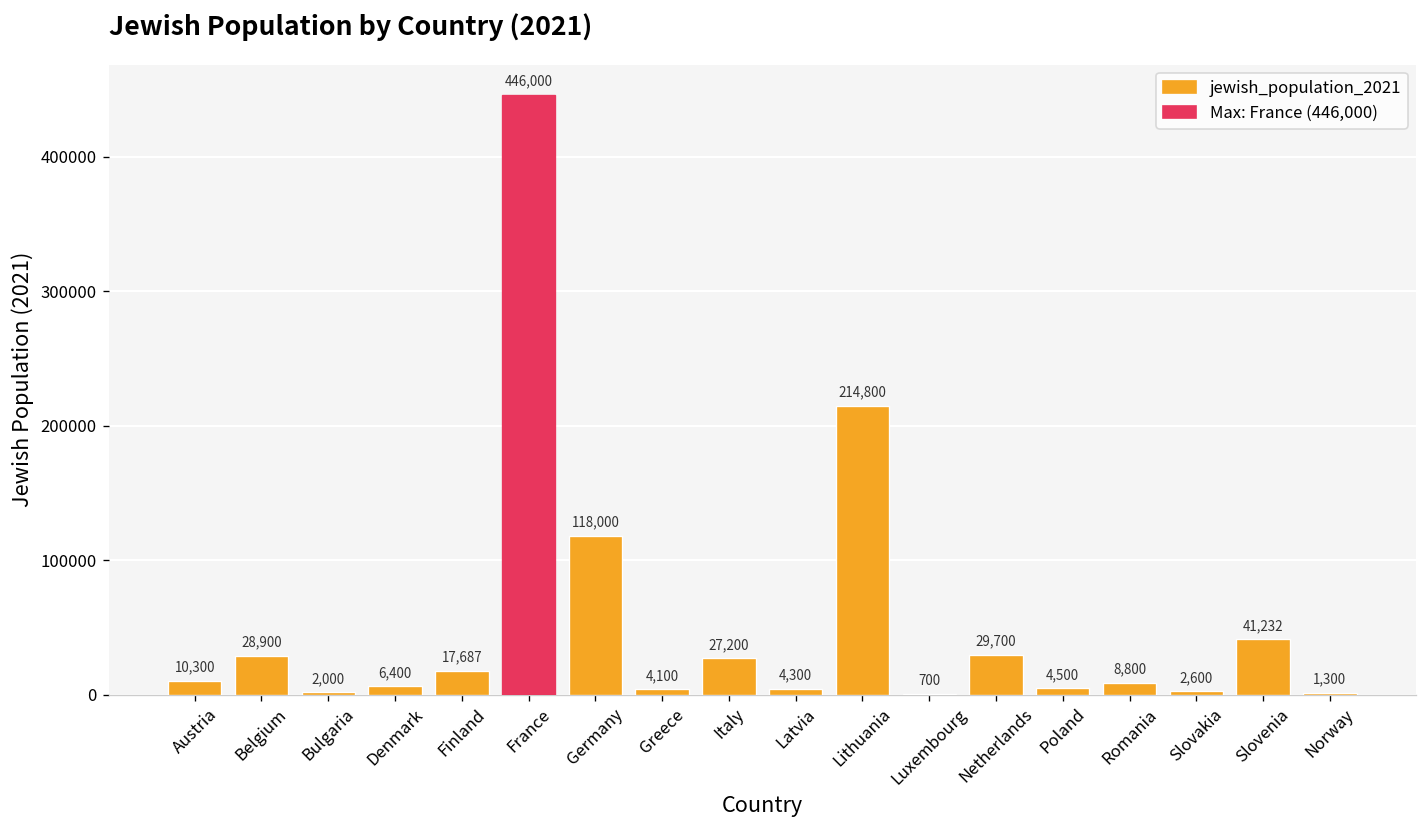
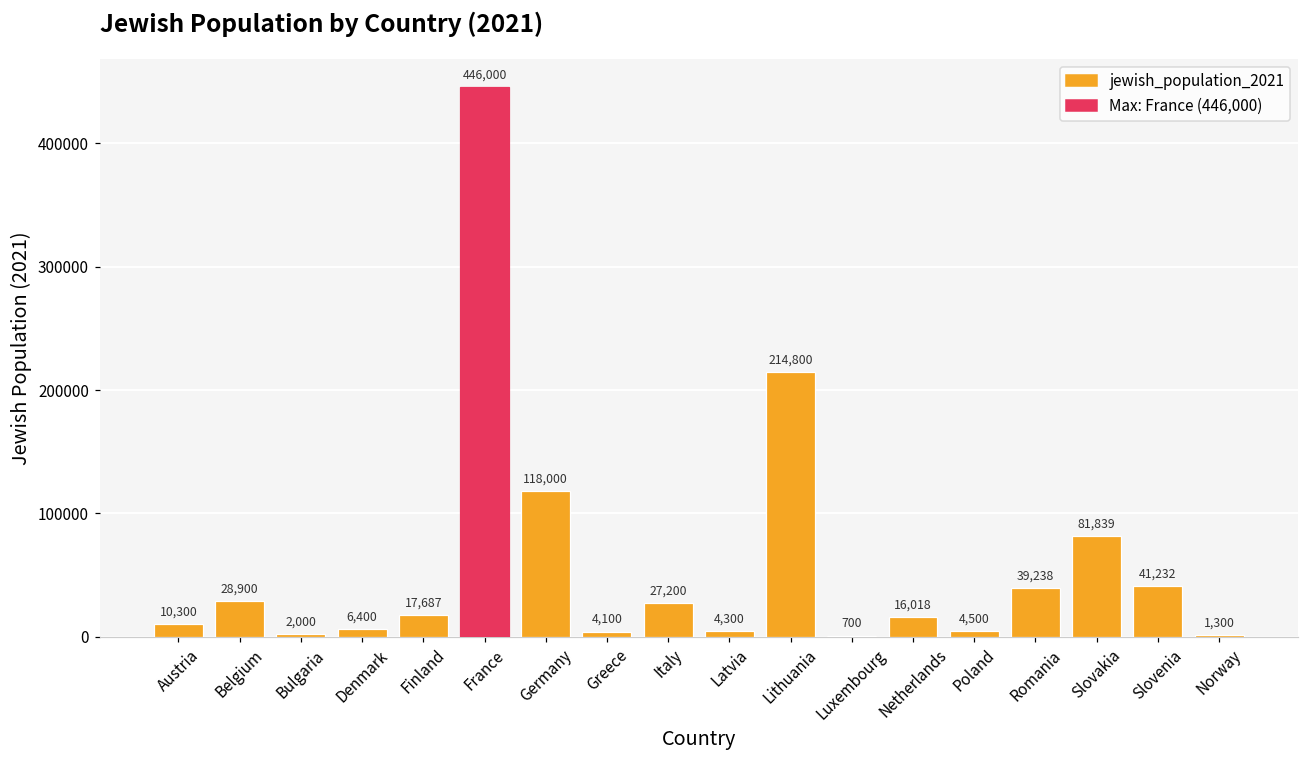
  {
    "Austria": "10,300",
    "Belgium": "28,900",
    "Bulgaria": "2,000",
    "Denmark": "6,400",
    "Finland": "17,687",
    "France": "446,000",
    "Germany": "118,000",
    "Greece": "4,100",
    "Italy": "27,200",
    "Latvia": "4,300",
    "Lithuania": "214,800",
    "Luxembourg": "700",
-   "Netherlands": "29,700",
+   "Netherlands": "16,018",
    "Poland": "4,500",
-   "Romania": "8,800",
-   "Slovakia": "2,600",
+   "Romania": "39,238",
+   "Slovakia": "81,839",
    "Slovenia": "41,232",
    "Norway": "1,300"
  }
